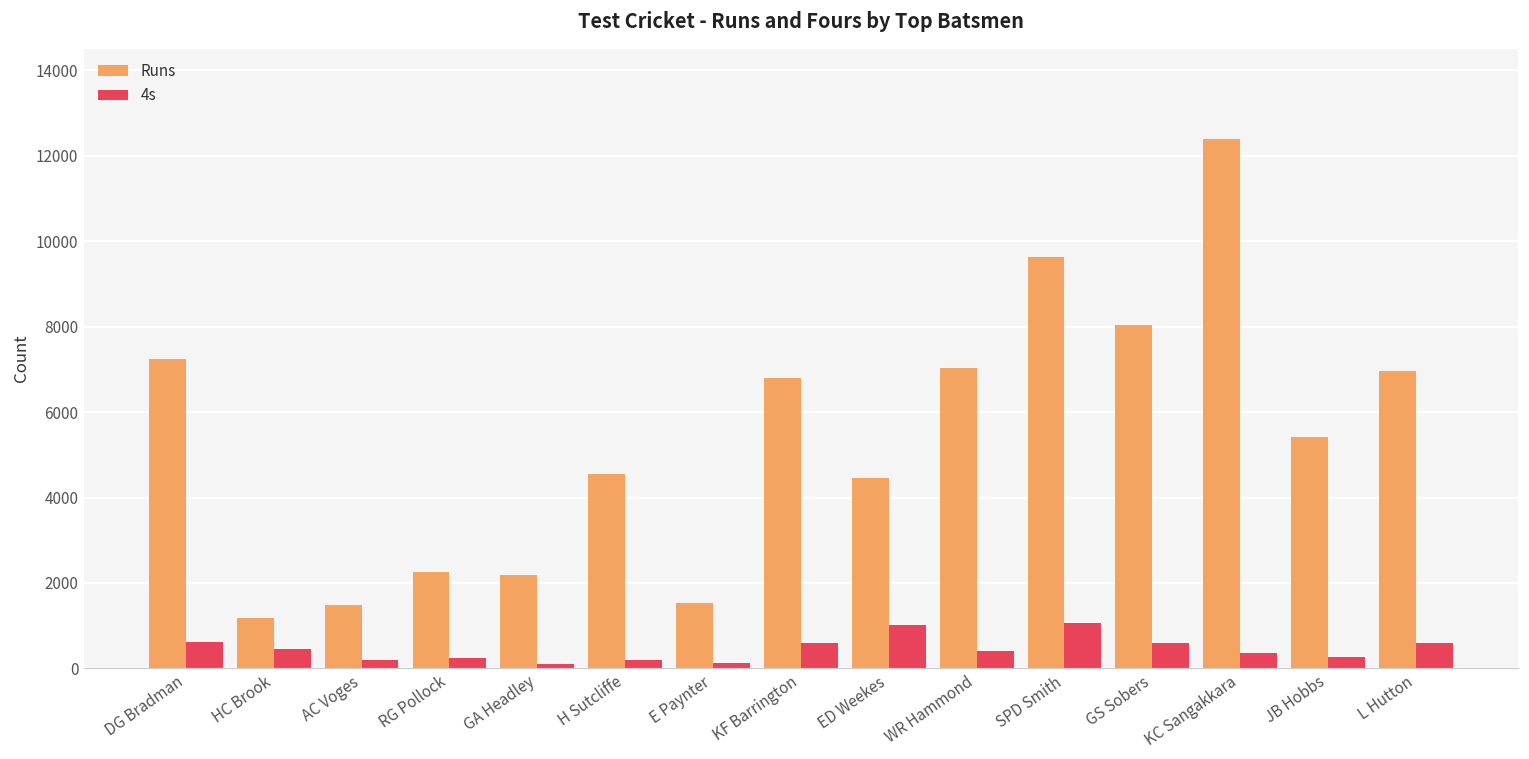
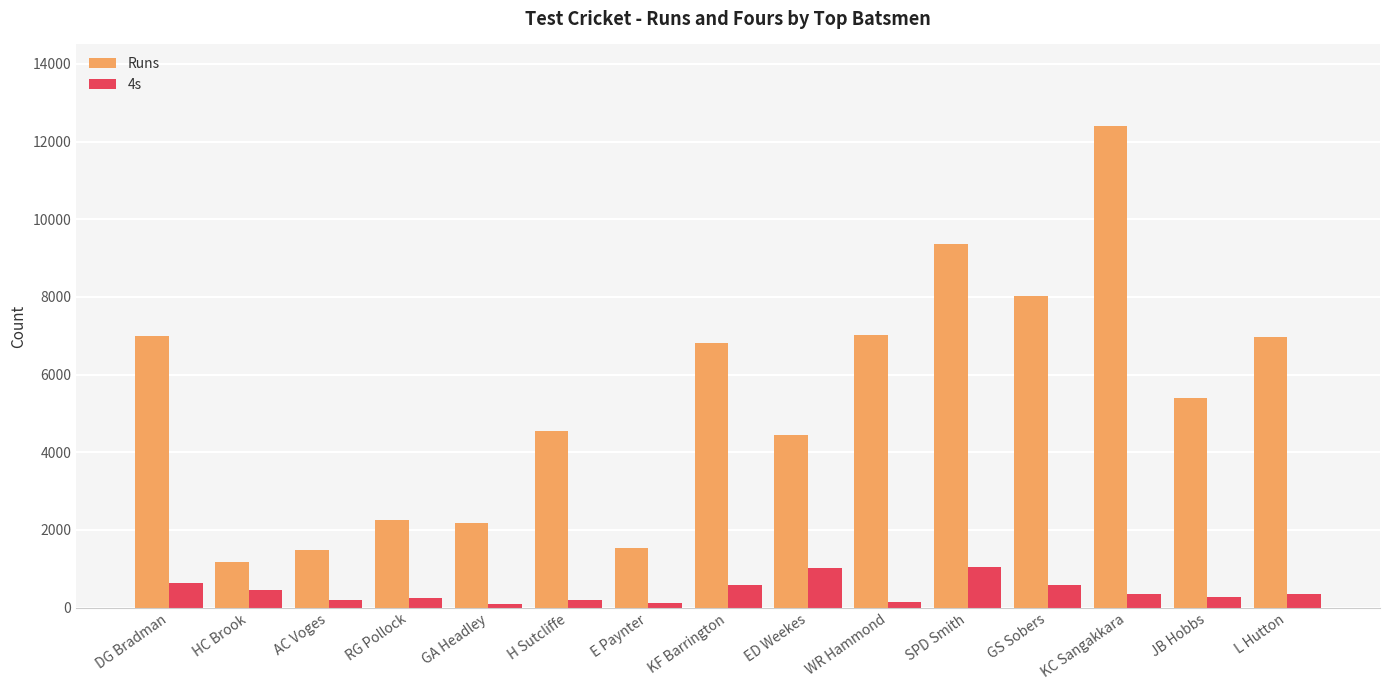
  {
    "Runs": {
-     "DG Bradman": 7200,
+     "DG Bradman": 7000,
      "HC Brook": 1200,
      "AC Voges": 1500,
      "RG Pollock": 2300,
      "GA Headley": 2200,
      "H Sutcliffe": 4600,
      "E Paynter": 1500,
      "KF Barrington": 6800,
      "ED Weekes": 4500,
      "WR Hammond": 7000,
-     "SPD Smith": 9600,
+     "SPD Smith": 9400,
      "GS Sobers": 8000,
      "KC Sangakkara": 12400,
      "JB Hobbs": 5400,
      "L Hutton": 7000
    },
    "4s": {
      "DG Bradman": 600,
      "HC Brook": 500,
      "AC Voges": 200,
      "RG Pollock": 200,
      "GA Headley": 100,
      "H Sutcliffe": 200,
      "E Paynter": 100,
      "KF Barrington": 600,
      "ED Weekes": 1000,
-     "WR Hammond": 400,
+     "WR Hammond": 100,
      "SPD Smith": 1100,
      "GS Sobers": 600,
      "KC Sangakkara": 400,
      "JB Hobbs": 300,
-     "L Hutton": 600
+     "L Hutton": 400
    }
  }
